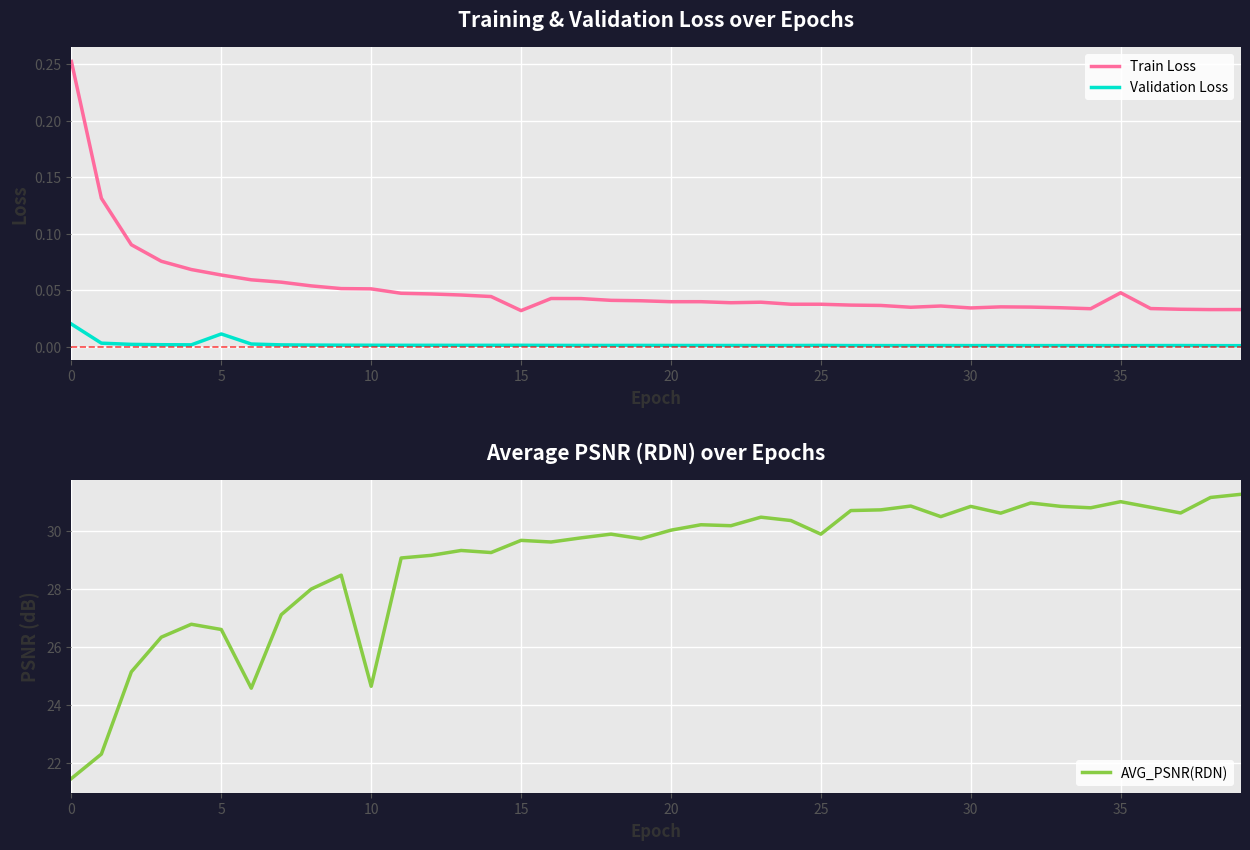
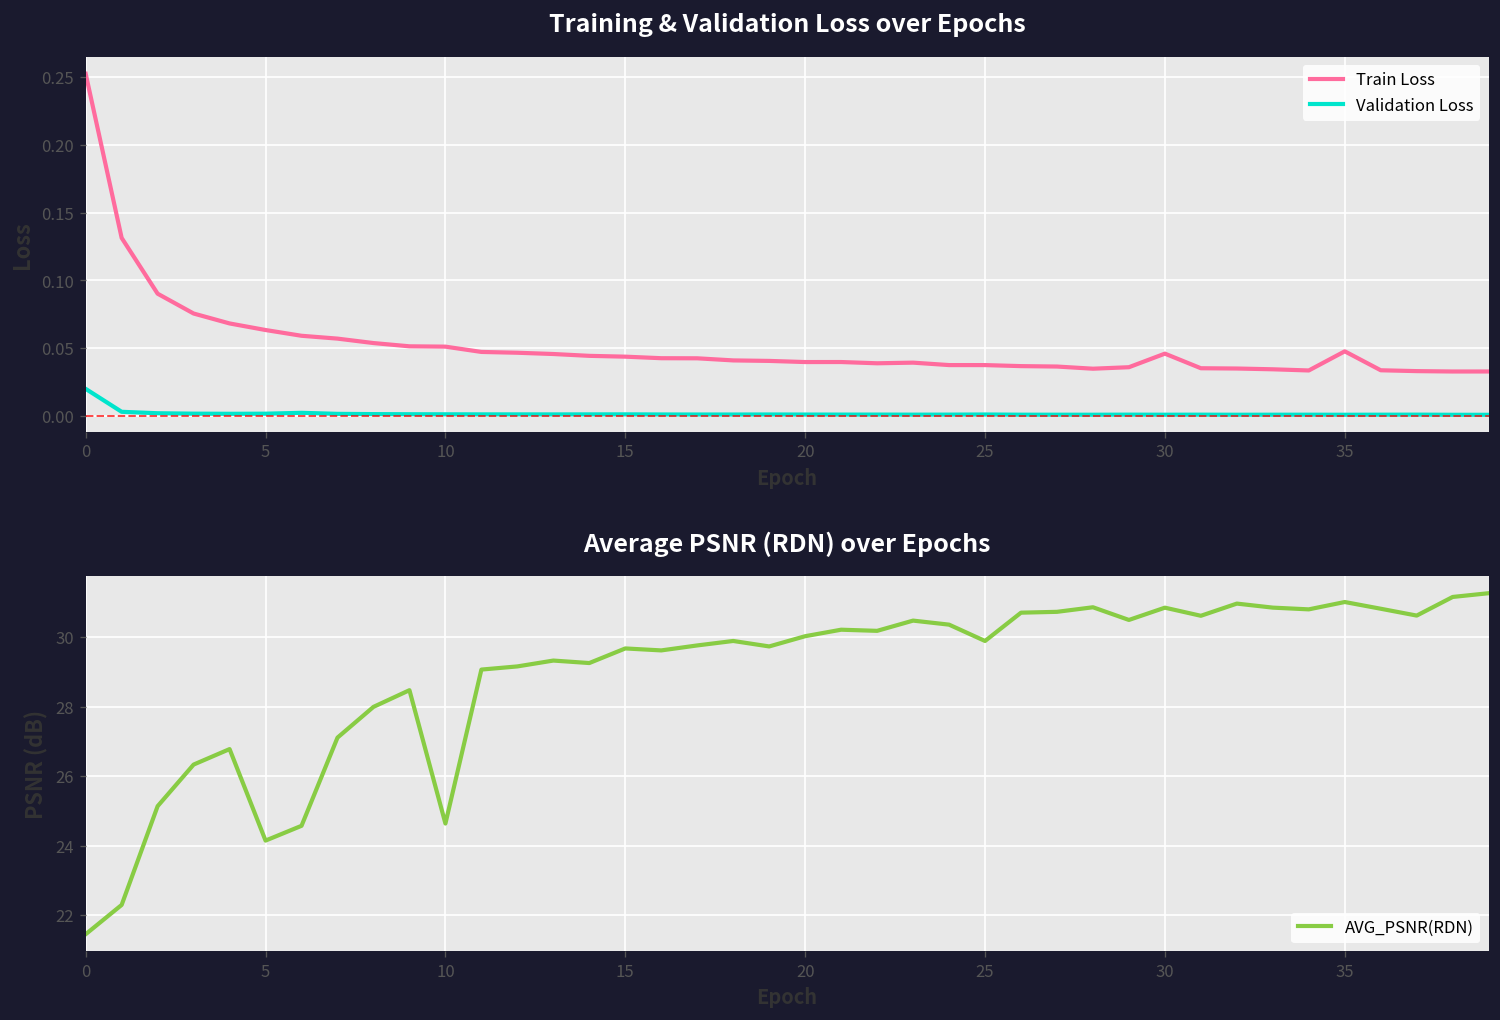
  {
    "Training & Validation Loss over Epochs": {
      "Train Loss": {
        "0": 0.252,
        "5": 0.063,
        "10": 0.051,
-       "15": 0.032,
+       "15": 0.044,
        "20": 0.040,
        "25": 0.038,
-       "30": 0.034,
+       "30": 0.046,
        "35": 0.048
      },
      "Validation Loss": {
        "0": 0.020,
-       "5": 0.011,
+       "5": 0.002,
        "10": 0.001,
        "15": 0.001,
        "20": 0.001,
        "25": 0.001,
        "30": 0.001,
        "35": 0.001
      }
    },
    "Average PSNR (RDN) over Epochs": {
      "0": 21.5,
-     "5": 26.6,
+     "5": 24.2,
      "10": 24.6,
      "15": 29.7,
      "20": 30.0,
      "25": 29.9,
      "30": 30.9,
      "35": 31.0
    }
  }
